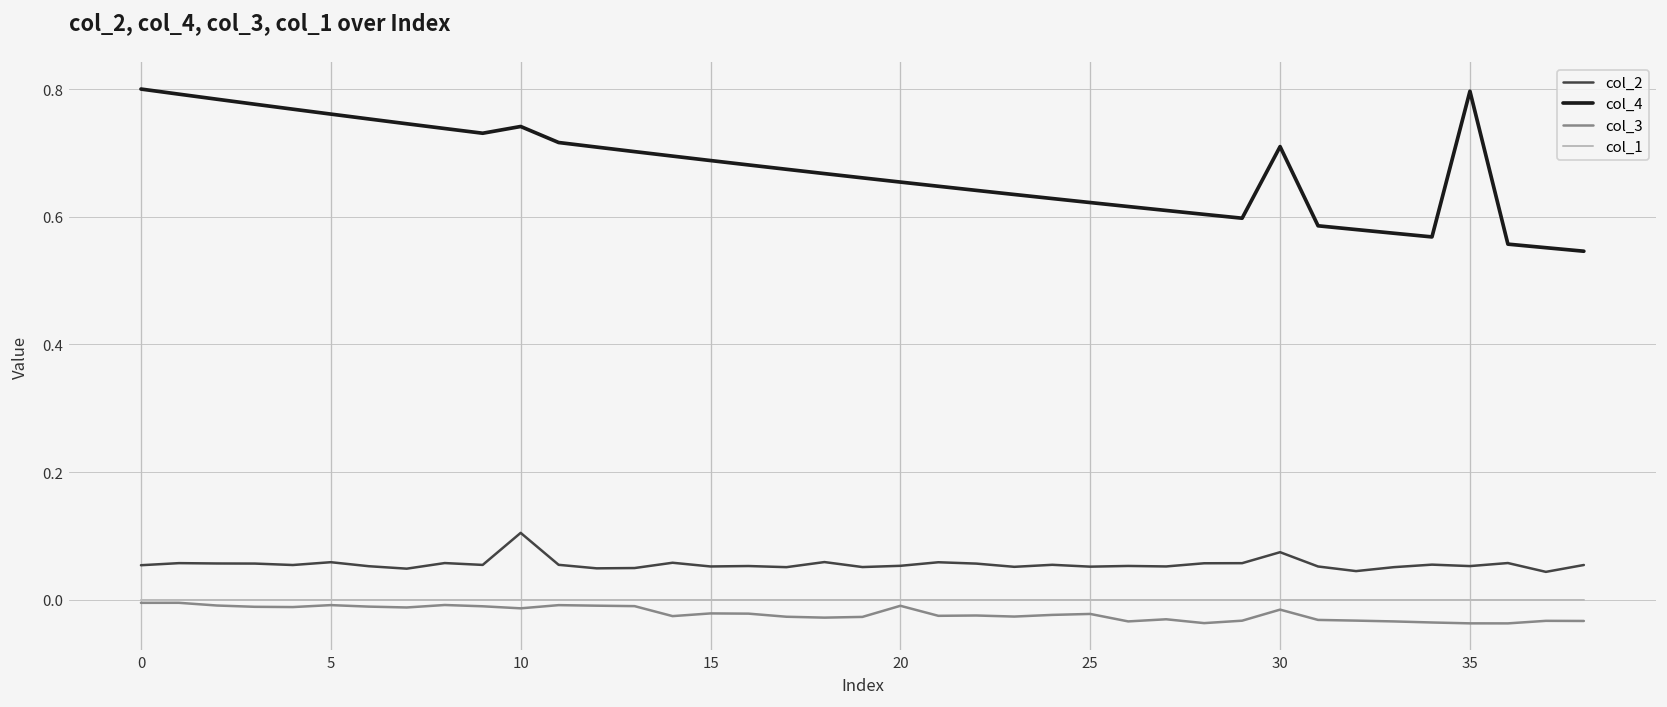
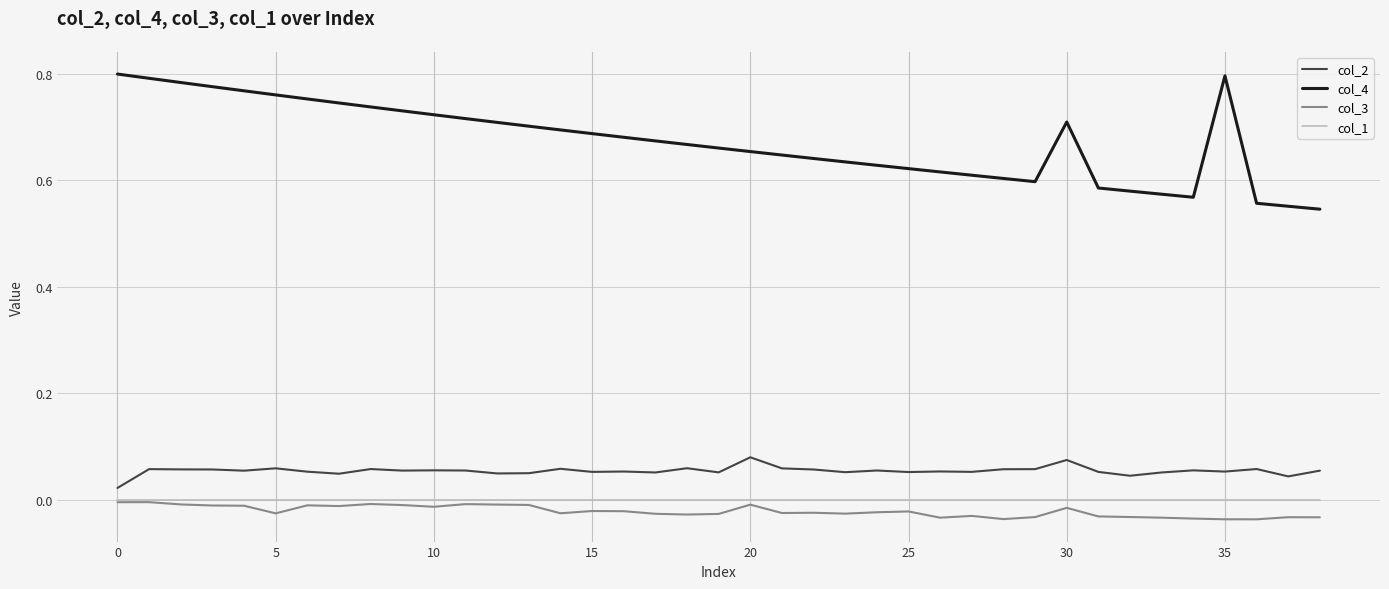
  {
    "col_2": {
-     "0": 0.05,
+     "0": 0.02,
      "5": 0.06,
-     "10": 0.10,
+     "10": 0.06,
      "15": 0.05,
-     "20": 0.05,
+     "20": 0.08,
      "25": 0.05,
      "30": 0.07,
      "35": 0.05
    },
    "col_4": {
      "0": 0.80,
      "5": 0.76,
-     "10": 0.74,
+     "10": 0.72,
      "15": 0.69,
      "20": 0.65,
      "25": 0.62,
      "30": 0.71,
      "35": 0.80
    },
    "col_3": {
-     "5": -0.01,
+     "5": -0.03,
      "10": -0.01,
      "15": -0.02,
      "20": -0.01,
      "25": -0.02,
      "30": -0.02,
      "35": -0.04
    },
    "col_1": {
      "5": 0.00,
      "10": 0.00,
      "15": 0.00,
      "20": 0.00,
      "25": 0.00,
      "30": 0.00,
      "35": 0.00
    }
  }
